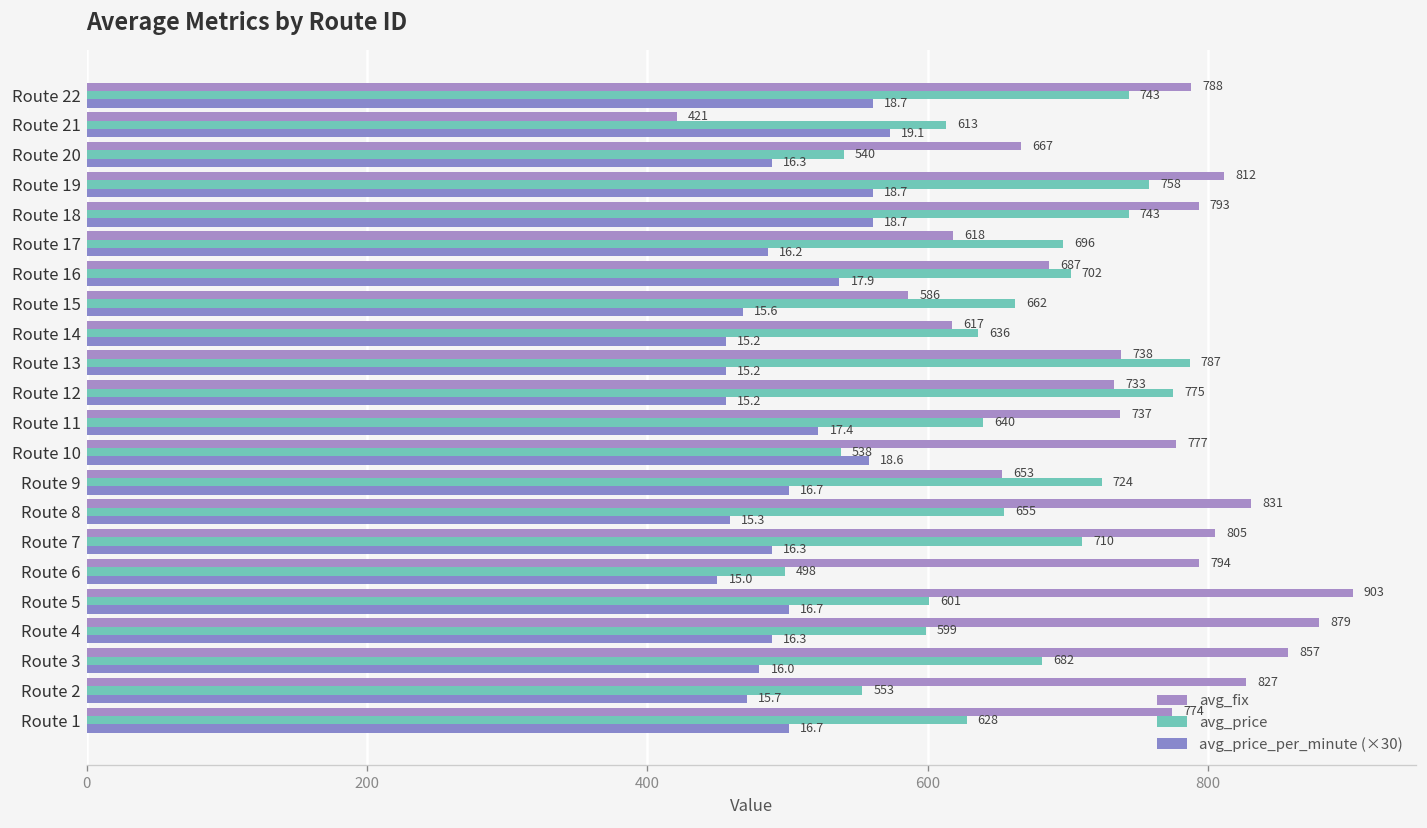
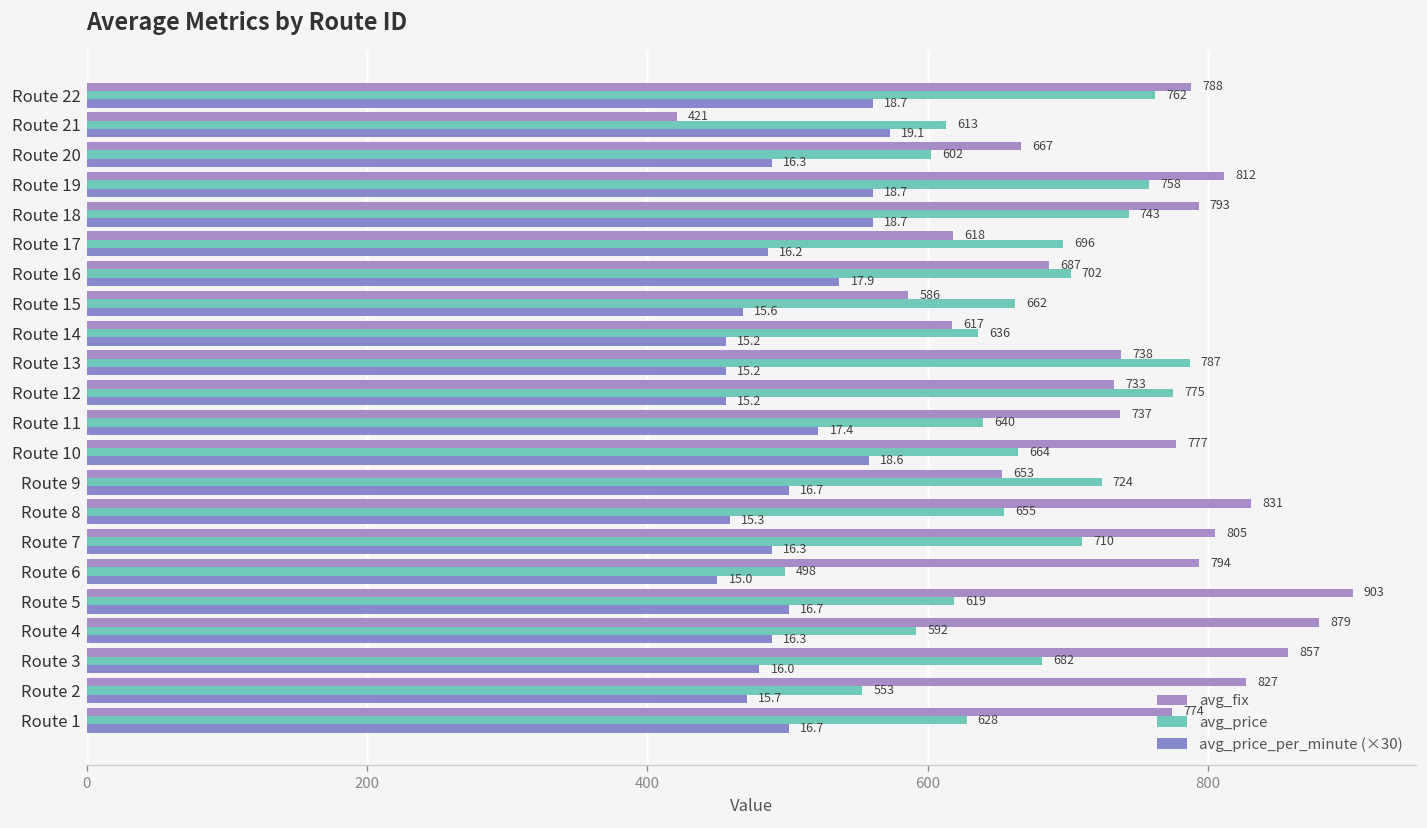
  {
    "avg_price": {
-     "Route 22": 743,
+     "Route 22": 762,
      "Route 21": 613,
-     "Route 20": 540,
+     "Route 20": 602,
      "Route 19": 758,
      "Route 18": 743,
      "Route 17": 696,
      "Route 16": 702,
      "Route 15": 662,
      "Route 14": 636,
      "Route 13": 787,
      "Route 12": 775,
      "Route 11": 640,
-     "Route 10": 538,
+     "Route 10": 664,
      "Route 9": 724,
      "Route 8": 655,
      "Route 7": 710,
      "Route 6": 498,
-     "Route 5": 601,
-     "Route 4": 599,
+     "Route 5": 619,
+     "Route 4": 592,
      "Route 3": 682,
      "Route 2": 553,
      "Route 1": 628
    }
  }
